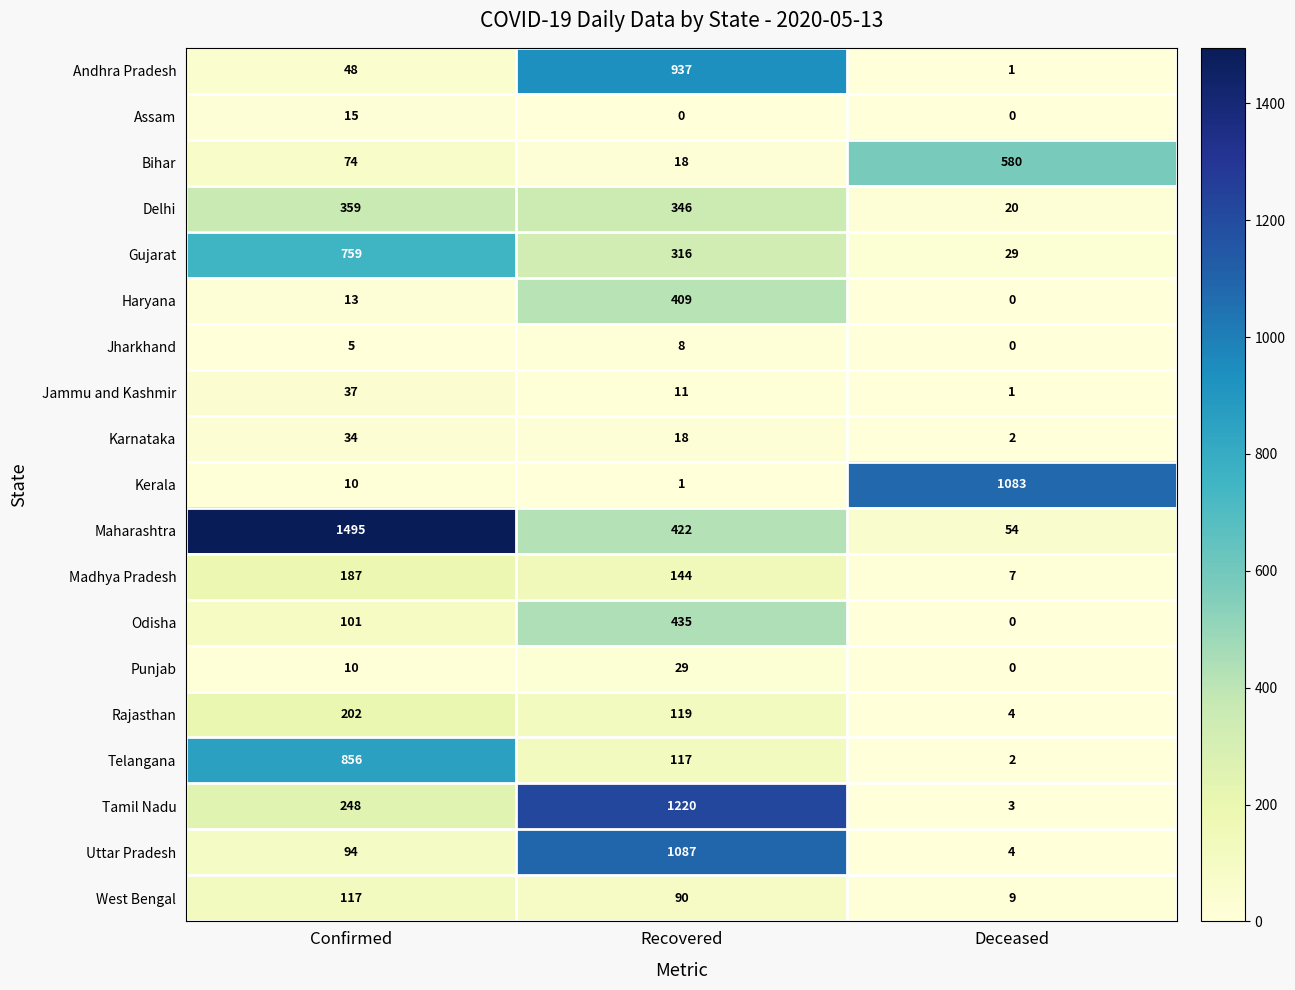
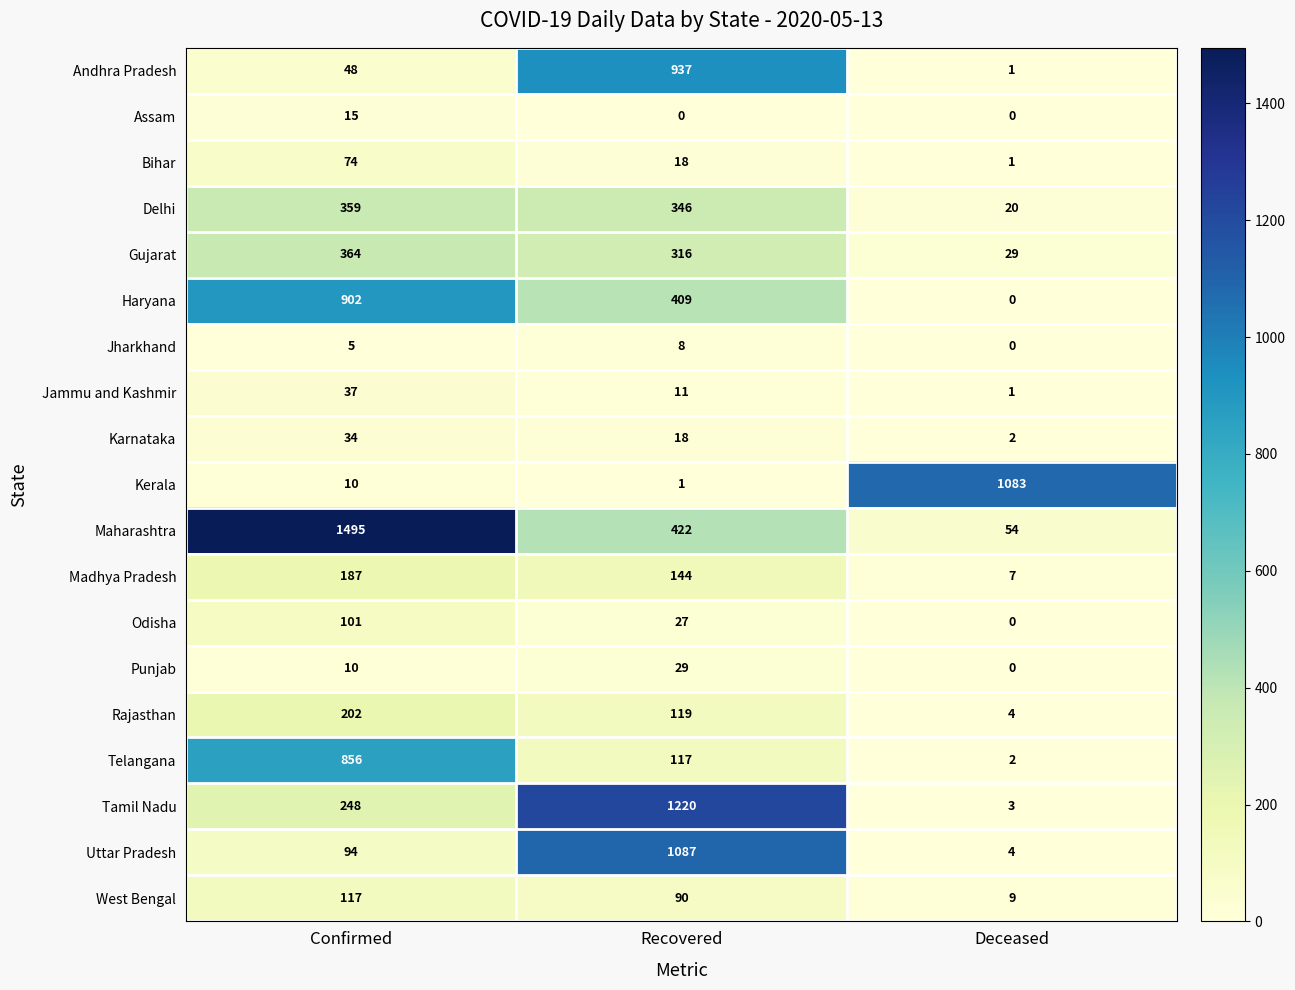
  {
    "Andhra Pradesh": {
      "Confirmed": 48,
      "Recovered": 937,
      "Deceased": 1
    },
    "Assam": {
      "Confirmed": 15,
      "Recovered": 0,
      "Deceased": 0
    },
    "Bihar": {
      "Confirmed": 74,
      "Recovered": 18,
-     "Deceased": 580
+     "Deceased": 1
    },
    "Delhi": {
      "Confirmed": 359,
      "Recovered": 346,
      "Deceased": 20
    },
    "Gujarat": {
-     "Confirmed": 759,
+     "Confirmed": 364,
      "Recovered": 316,
      "Deceased": 29
    },
    "Haryana": {
-     "Confirmed": 13,
+     "Confirmed": 902,
      "Recovered": 409,
      "Deceased": 0
    },
    "Jharkhand": {
      "Confirmed": 5,
      "Recovered": 8,
      "Deceased": 0
    },
    "Jammu and Kashmir": {
      "Confirmed": 37,
      "Recovered": 11,
      "Deceased": 1
    },
    "Karnataka": {
      "Confirmed": 34,
      "Recovered": 18,
      "Deceased": 2
    },
    "Kerala": {
      "Confirmed": 10,
      "Recovered": 1,
      "Deceased": 1083
    },
    "Maharashtra": {
      "Confirmed": 1495,
      "Recovered": 422,
      "Deceased": 54
    },
    "Madhya Pradesh": {
      "Confirmed": 187,
      "Recovered": 144,
      "Deceased": 7
    },
    "Odisha": {
      "Confirmed": 101,
-     "Recovered": 435,
+     "Recovered": 27,
      "Deceased": 0
    },
    "Punjab": {
      "Confirmed": 10,
      "Recovered": 29,
      "Deceased": 0
    },
    "Rajasthan": {
      "Confirmed": 202,
      "Recovered": 119,
      "Deceased": 4
    },
    "Telangana": {
      "Confirmed": 856,
      "Recovered": 117,
      "Deceased": 2
    },
    "Tamil Nadu": {
      "Confirmed": 248,
      "Recovered": 1220,
      "Deceased": 3
    },
    "Uttar Pradesh": {
      "Confirmed": 94,
      "Recovered": 1087,
      "Deceased": 4
    },
    "West Bengal": {
      "Confirmed": 117,
      "Recovered": 90,
      "Deceased": 9
    }
  }
